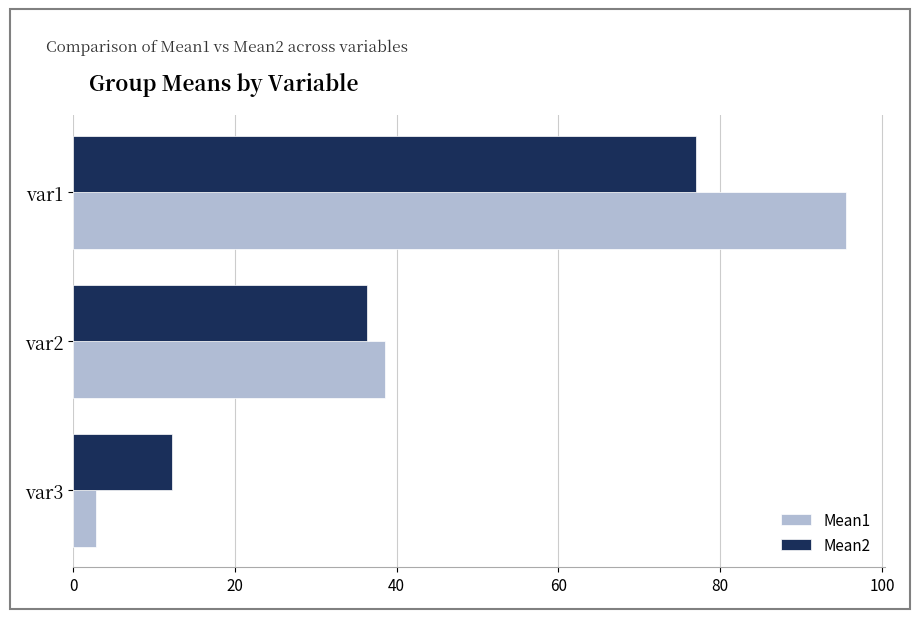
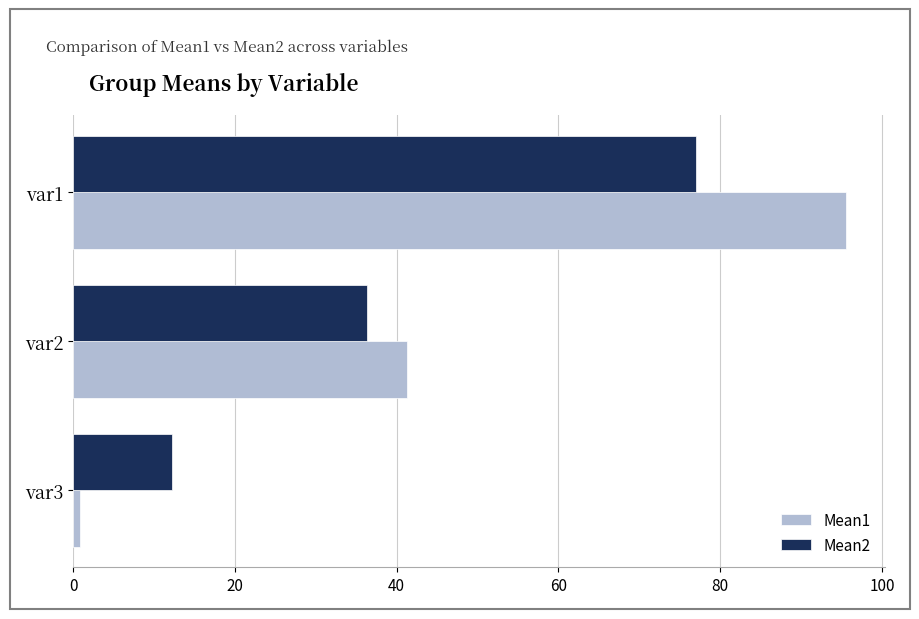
  {
    "Mean1": {
      "var1": 96,
-     "var2": 39,
-     "var3": 3
+     "var2": 41,
+     "var3": 1
    },
    "Mean2": {
      "var1": 77,
      "var2": 36,
      "var3": 12
    }
  }
